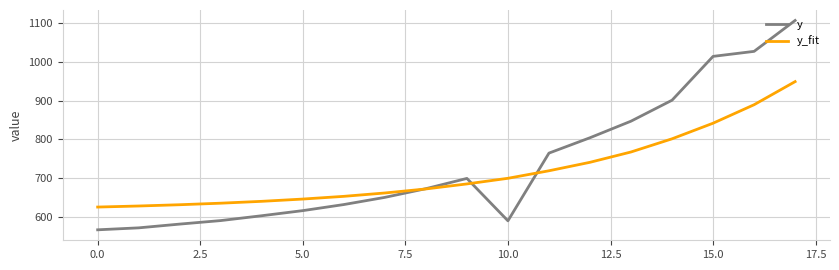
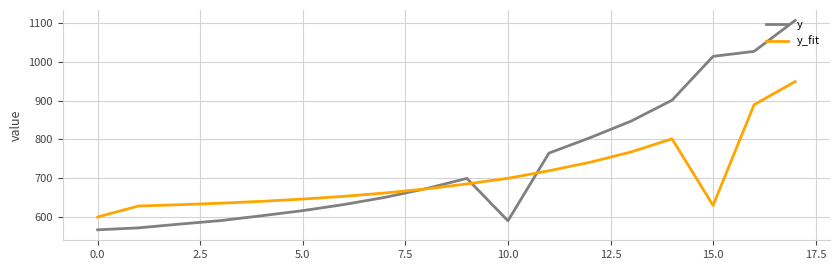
  {
    "y": {
      "0.0": 570,
      "5.0": 620,
      "10.0": 590,
      "15.0": 1010
    },
    "y_fit": {
-     "0.0": 630,
+     "0.0": 600,
      "5.0": 650,
      "10.0": 700,
-     "15.0": 840
+     "15.0": 630
    }
  }
